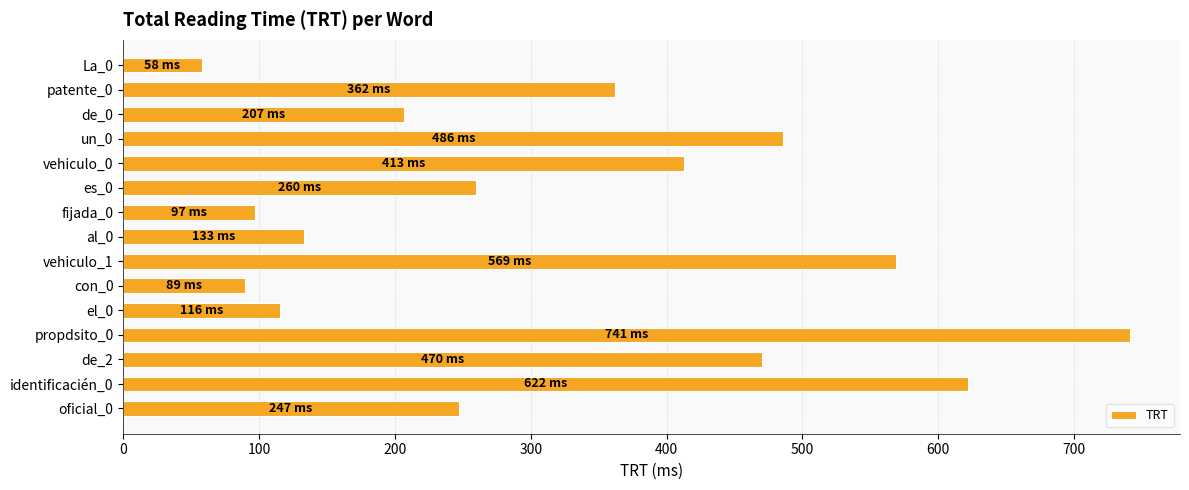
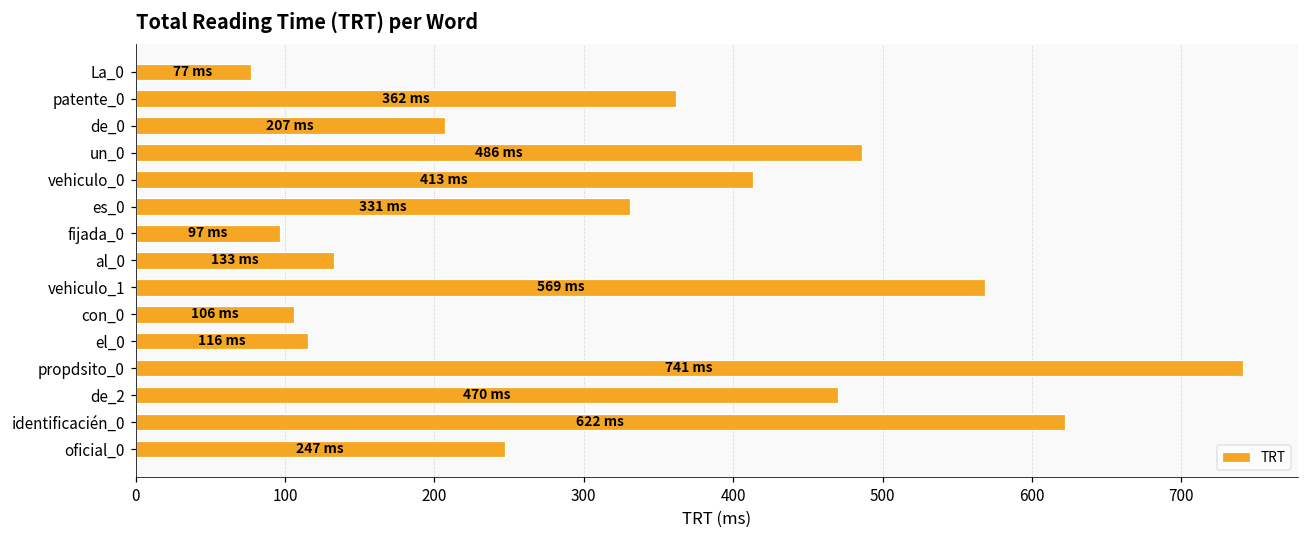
  {
-   "La_0": 58,
+   "La_0": 77,
    "patente_0": 362,
    "de_0": 207,
    "un_0": 486,
    "vehiculo_0": 413,
-   "es_0": 260,
+   "es_0": 331,
    "fijada_0": 97,
    "al_0": 133,
    "vehiculo_1": 569,
-   "con_0": 89,
+   "con_0": 106,
    "el_0": 116,
    "propdsito_0": 741,
    "de_2": 470,
    "identificacién_0": 622,
    "oficial_0": 247
  }
